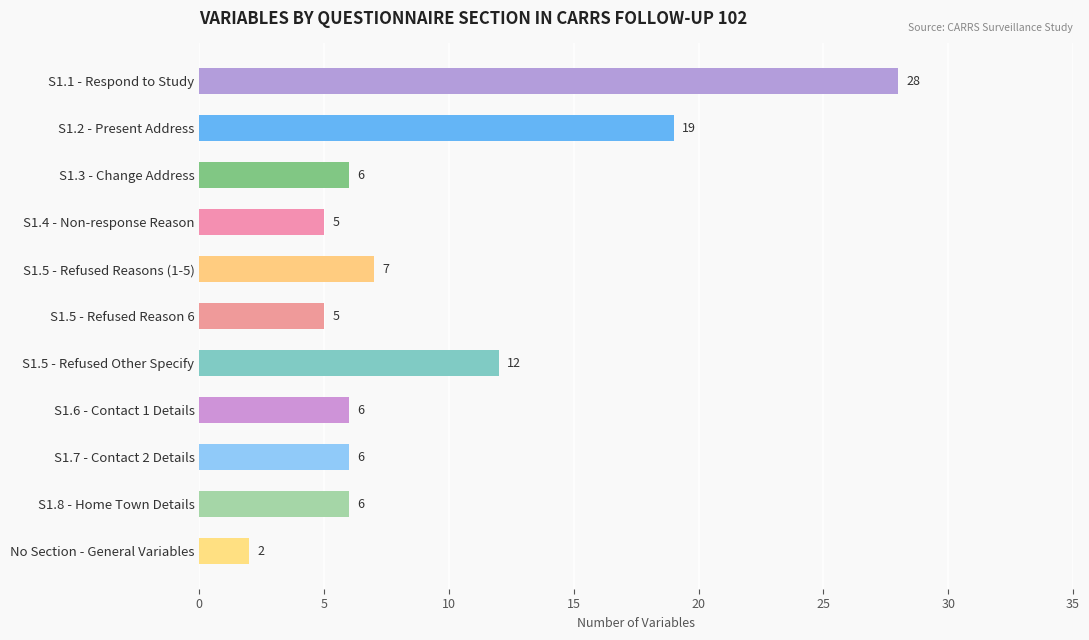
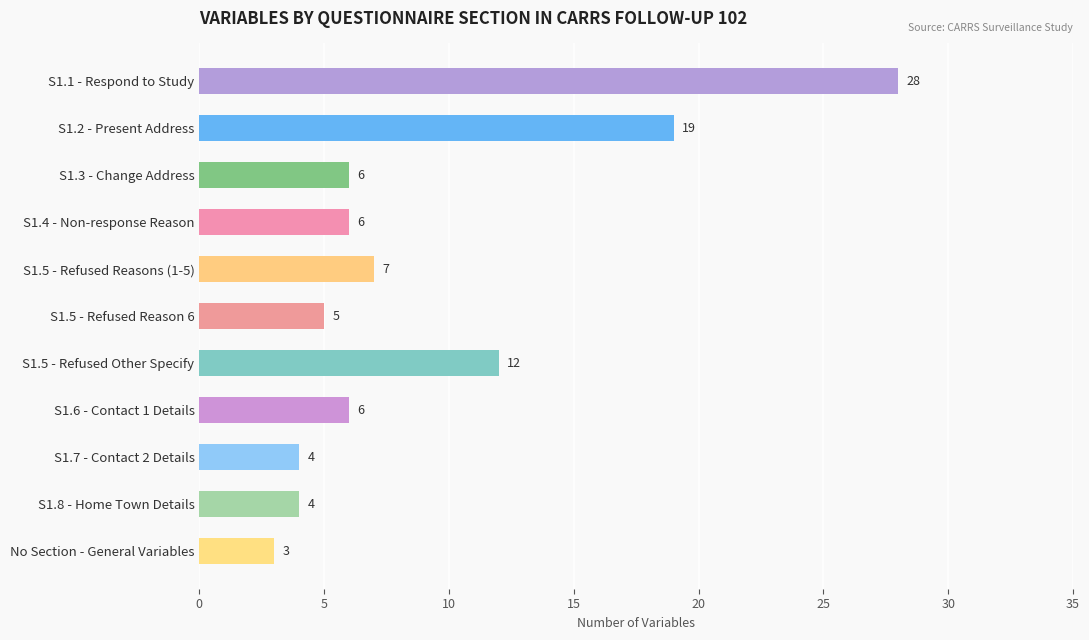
  {
    "S1.1 - Respond to Study": 28,
    "S1.2 - Present Address": 19,
    "S1.3 - Change Address": 6,
-   "S1.4 - Non-response Reason": 5,
+   "S1.4 - Non-response Reason": 6,
    "S1.5 - Refused Reasons (1-5)": 7,
    "S1.5 - Refused Reason 6": 5,
    "S1.5 - Refused Other Specify": 12,
    "S1.6 - Contact 1 Details": 6,
-   "S1.7 - Contact 2 Details": 6,
-   "S1.8 - Home Town Details": 6,
-   "No Section - General Variables": 2
+   "S1.7 - Contact 2 Details": 4,
+   "S1.8 - Home Town Details": 4,
+   "No Section - General Variables": 3
  }
